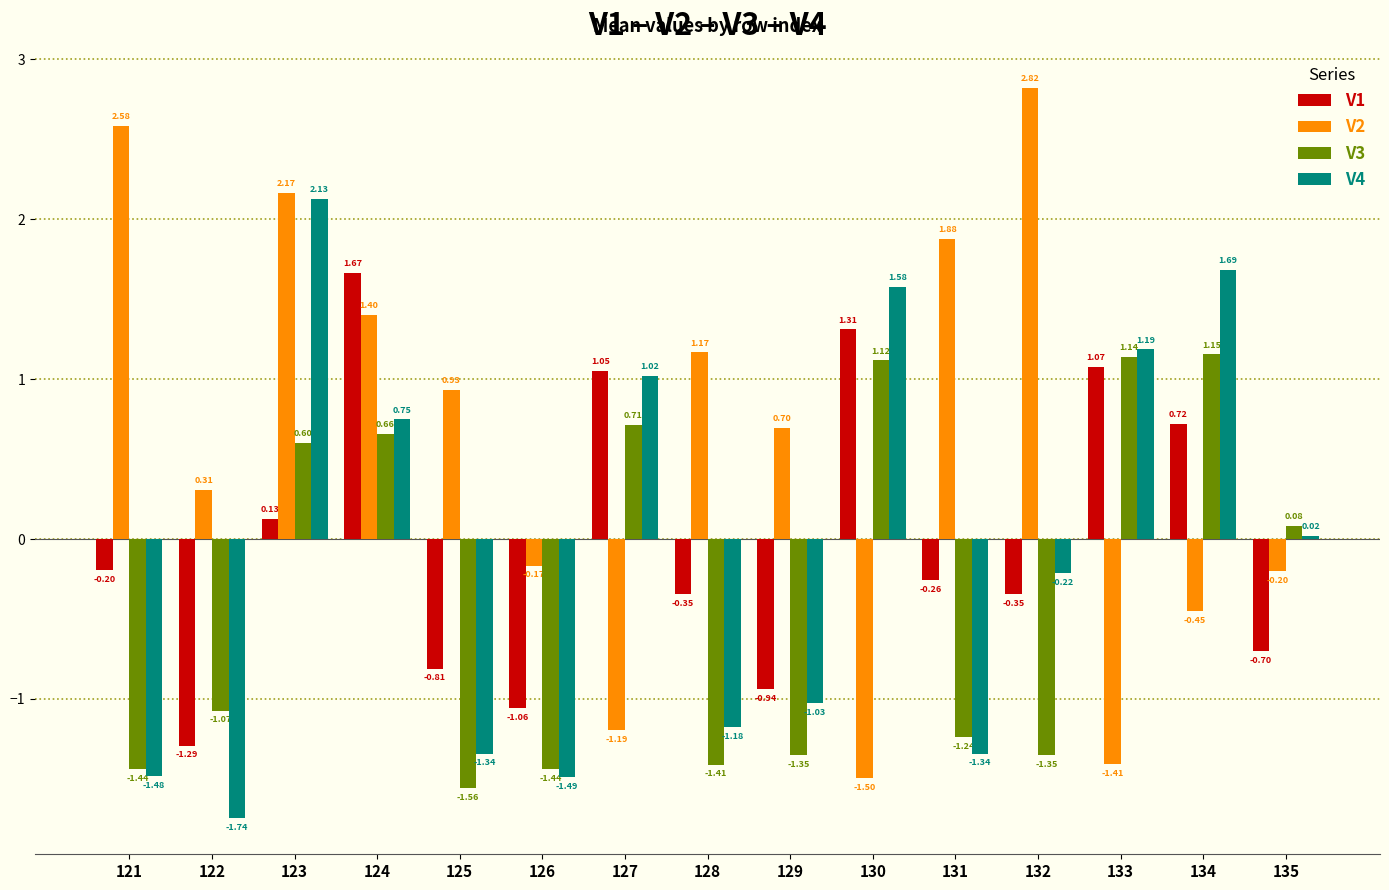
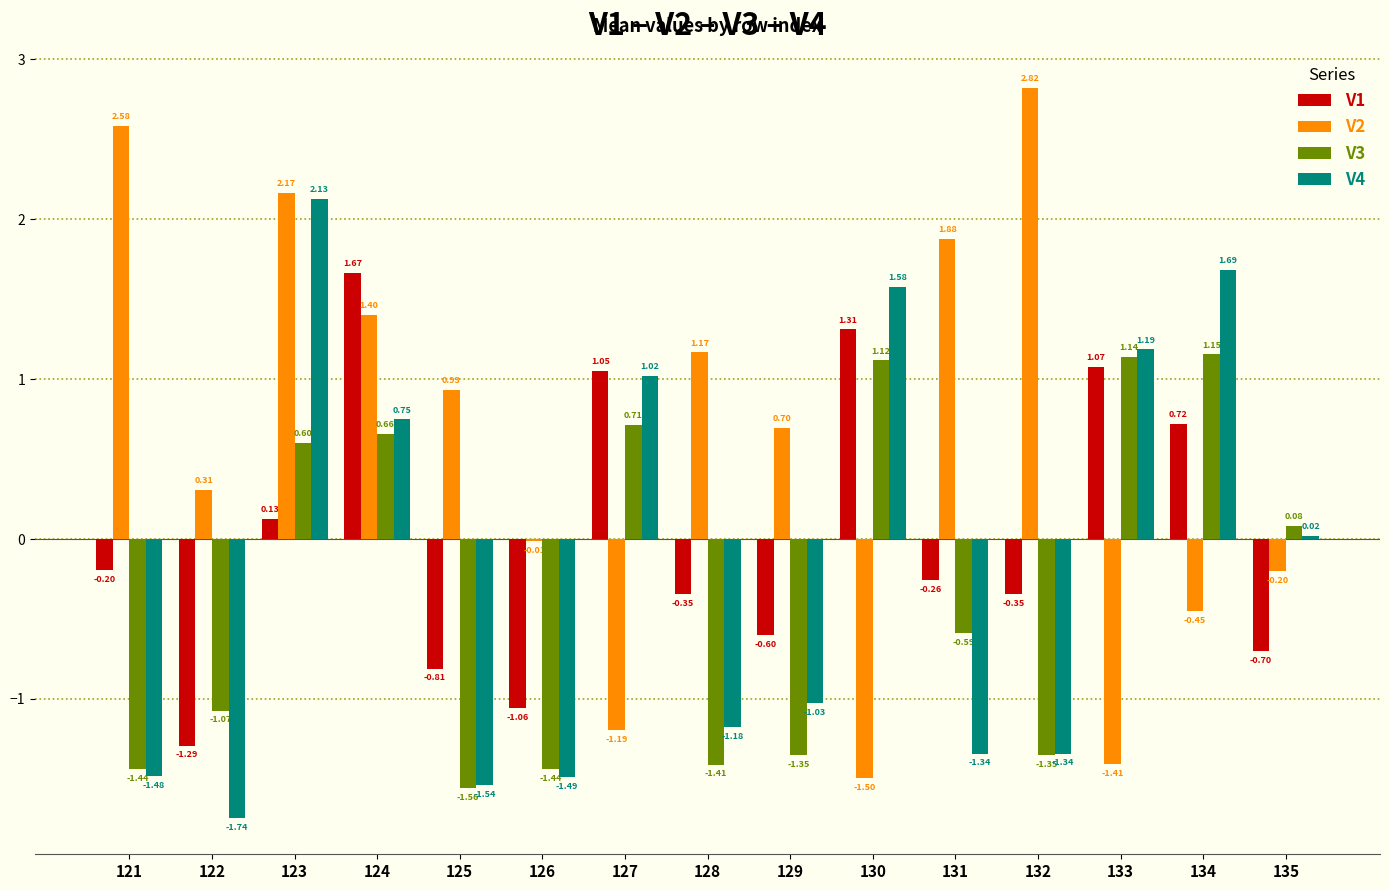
  {
    "V1": {
      "121": -0.20,
      "122": -1.29,
      "123": 0.13,
      "124": 1.67,
      "125": -0.81,
      "126": -1.06,
      "127": 1.05,
      "128": -0.35,
-     "129": -0.94,
+     "129": -0.60,
      "130": 1.31,
      "131": -0.26,
      "132": -0.35,
      "133": 1.07,
      "134": 0.72,
      "135": -0.70
    },
    "V2": {
      "121": 2.58,
      "122": 0.31,
      "123": 2.17,
      "124": 1.40,
      "125": 0.93,
-     "126": -0.17,
+     "126": -0.01,
      "127": -1.19,
      "128": 1.17,
      "129": 0.70,
      "130": -1.50,
      "131": 1.88,
      "132": 2.82,
      "133": -1.41,
      "134": -0.45,
      "135": -0.20
    },
    "V3": {
      "121": -1.44,
      "122": -1.07,
      "123": 0.60,
      "124": 0.66,
      "126": -1.44,
      "127": 0.71,
      "128": -1.41,
      "129": -1.35,
      "130": 1.12,
-     "131": -1.24,
+     "131": -0.59,
      "133": 1.14,
      "134": 1.15,
      "135": 0.08
    },
    "V4": {
      "121": -1.48,
      "122": -1.74,
      "123": 2.13,
      "124": 0.75,
-     "125": -1.34,
+     "125": -1.54,
      "126": -1.49,
      "127": 1.02,
      "128": -1.18,
      "129": -1.03,
      "130": 1.58,
      "131": -1.34,
-     "132": -0.22,
+     "132": -1.34,
      "133": 1.19,
      "134": 1.69,
      "135": 0.02
    }
  }
